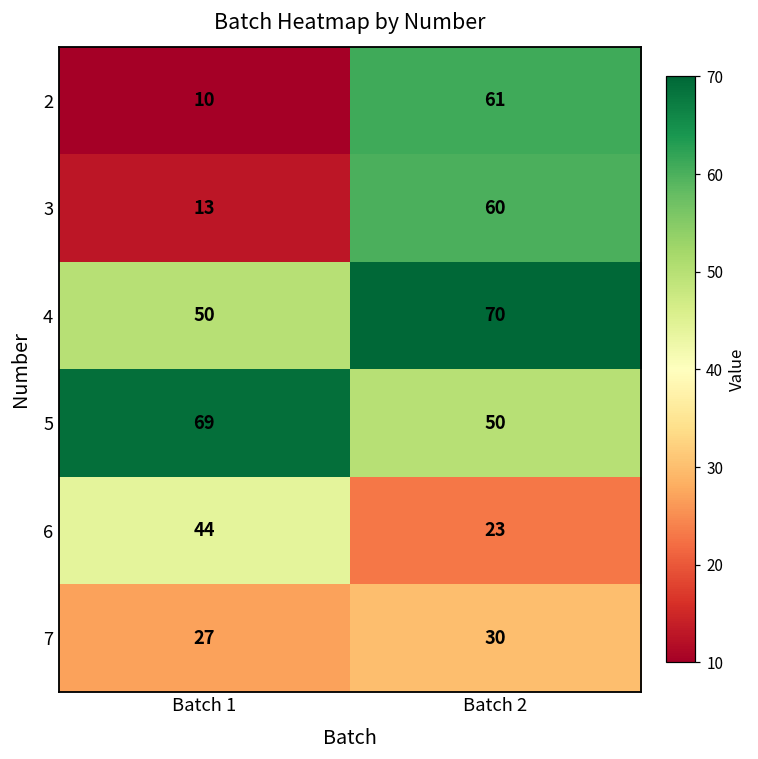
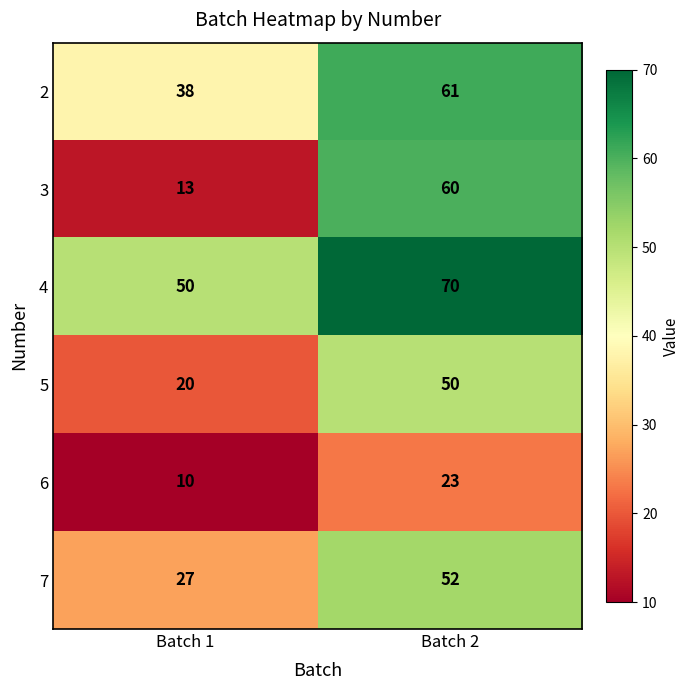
  {
    "2": {
-     "Batch 1": 10,
+     "Batch 1": 38,
      "Batch 2": 61
    },
    "3": {
      "Batch 1": 13,
      "Batch 2": 60
    },
    "4": {
      "Batch 1": 50,
      "Batch 2": 70
    },
    "5": {
-     "Batch 1": 69,
+     "Batch 1": 20,
      "Batch 2": 50
    },
    "6": {
-     "Batch 1": 44,
+     "Batch 1": 10,
      "Batch 2": 23
    },
    "7": {
      "Batch 1": 27,
-     "Batch 2": 30
+     "Batch 2": 52
    }
  }
